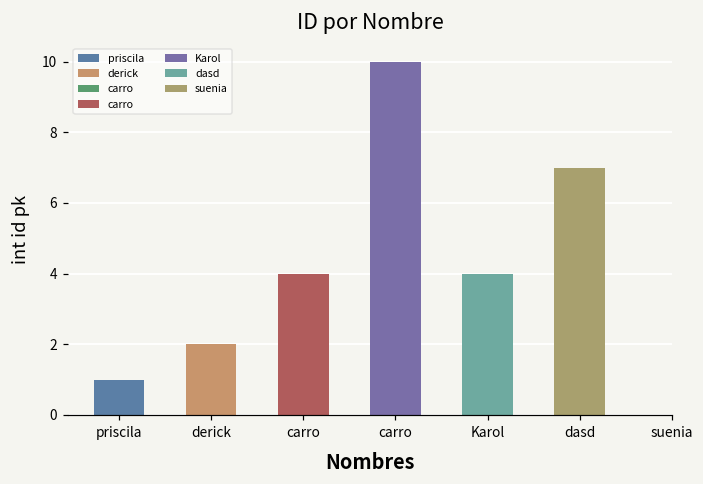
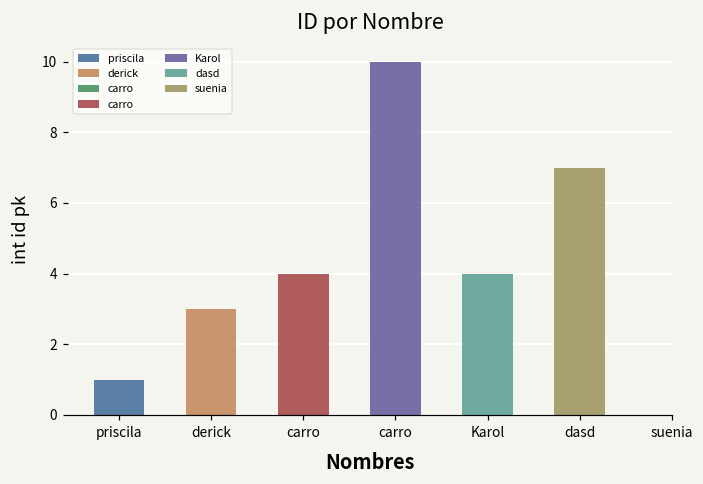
  {
    "priscila": 1,
-   "derick": 2,
+   "derick": 3,
    "Karol": 4,
    "dasd": 7
  }
